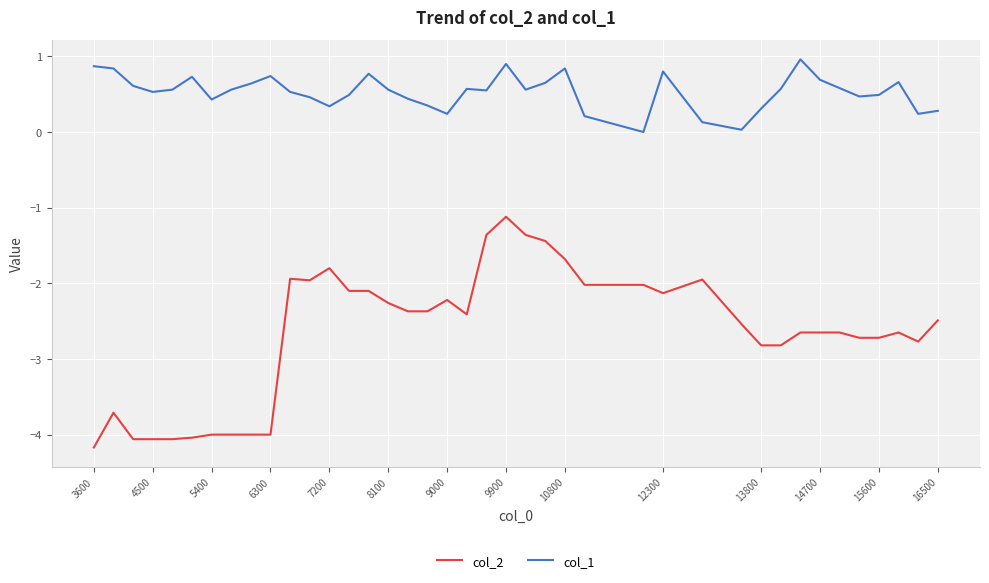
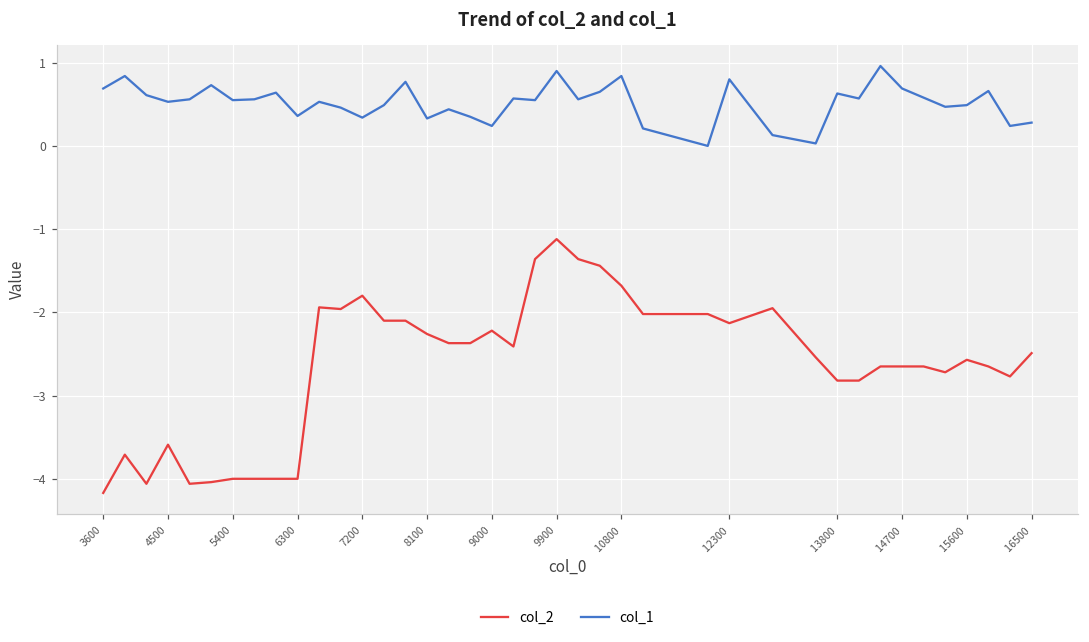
  {
    "col_2": {
      "3600": -4.2,
-     "4500": -4.1,
+     "4500": -3.6,
      "5400": -4.0,
      "6300": -4.0,
      "7200": -1.8,
      "8100": -2.3,
      "9000": -2.2,
      "9900": -1.1,
      "10800": -1.7,
      "12300": -2.1,
      "13800": -2.8,
      "14700": -2.7,
-     "15600": -2.7,
+     "15600": -2.6,
      "16500": -2.5
    },
    "col_1": {
-     "3600": 0.9,
+     "3600": 0.7,
      "4500": 0.5,
-     "5400": 0.4,
-     "6300": 0.7,
+     "5400": 0.6,
+     "6300": 0.4,
      "7200": 0.3,
-     "8100": 0.6,
+     "8100": 0.3,
      "9000": 0.2,
      "9900": 0.9,
      "10800": 0.8,
      "12300": 0.8,
-     "13800": 0.3,
+     "13800": 0.6,
      "14700": 0.7,
      "15600": 0.5,
      "16500": 0.3
    }
  }
